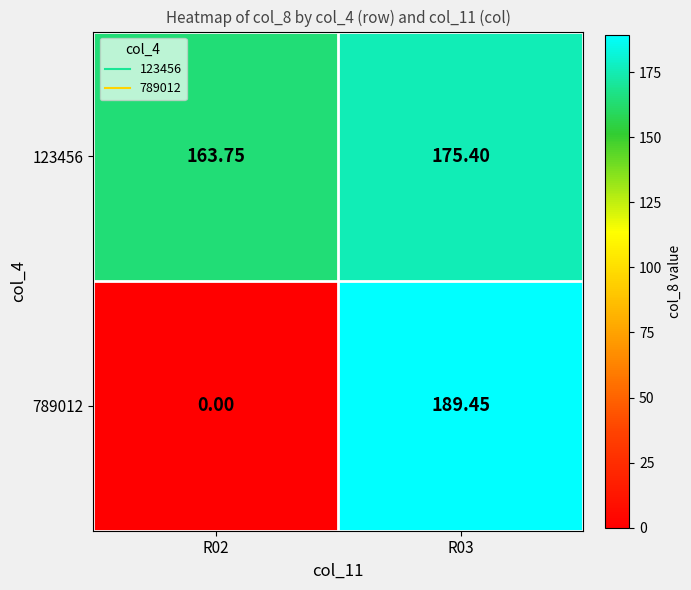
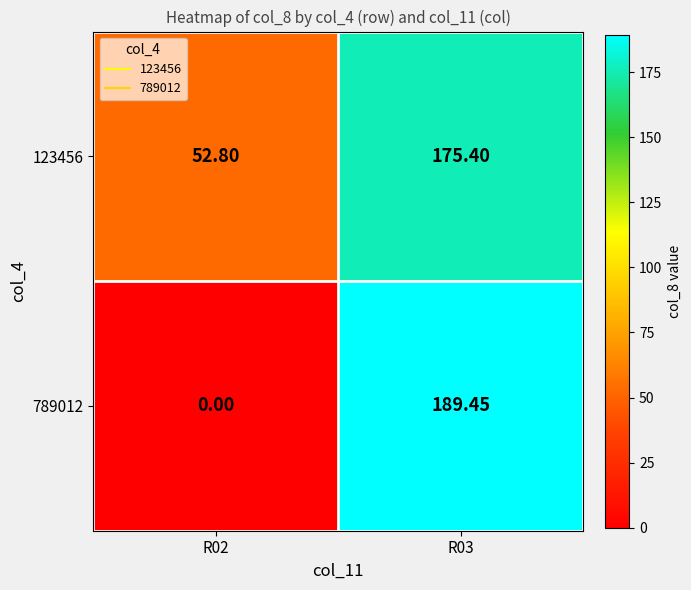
  {
    "123456": {
-     "R02": 163.75,
+     "R02": 52.80,
      "R03": 175.40
    },
    "789012": {
      "R02": 0.00,
      "R03": 189.45
    }
  }
